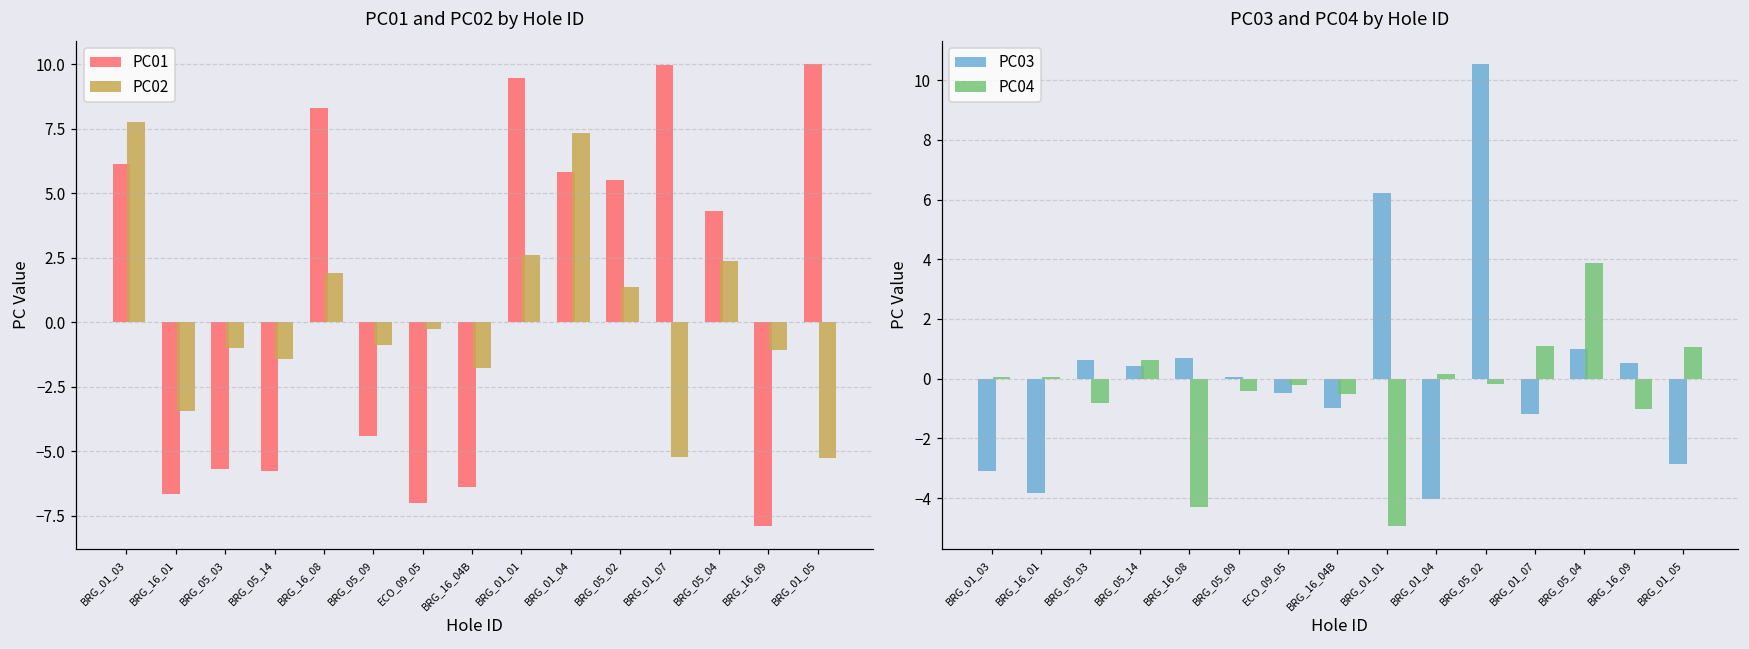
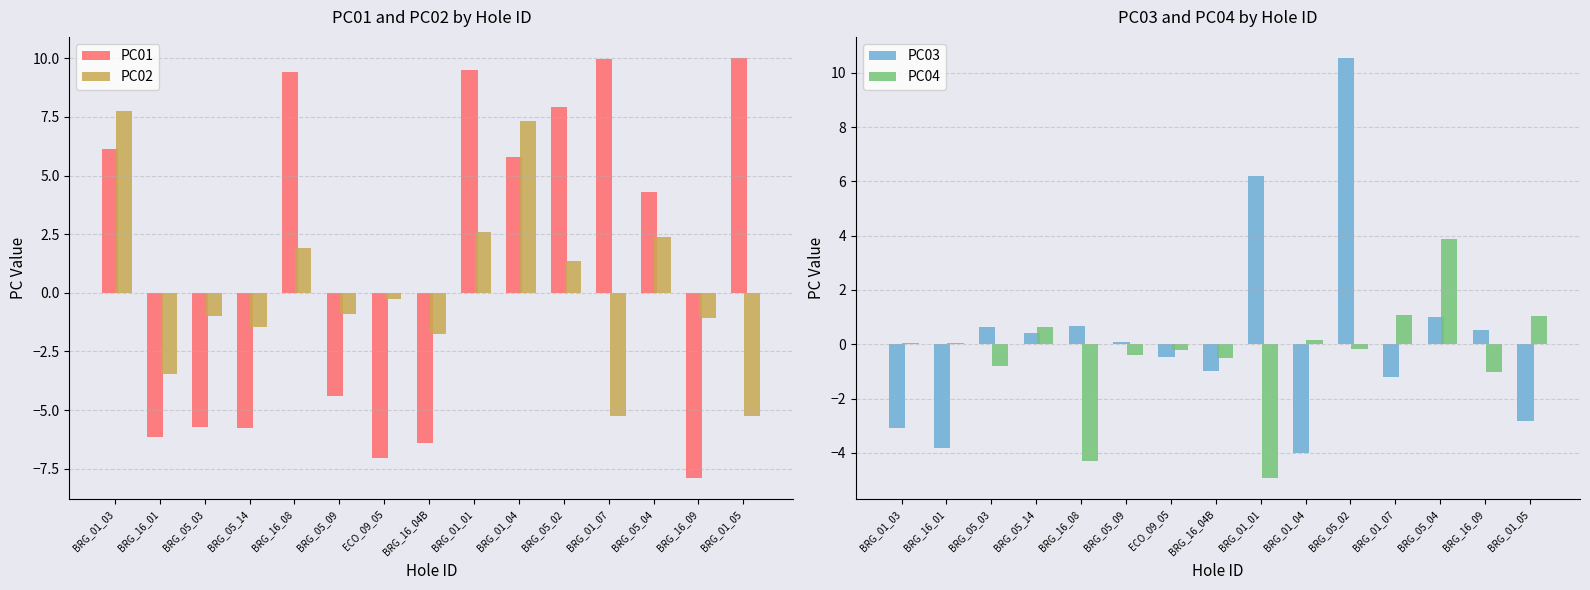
  {
    "PC01 and PC02 by Hole ID": {
      "PC01": {
        "BRG_01_03": 6.1,
-       "BRG_16_01": -6.7,
+       "BRG_16_01": -6.2,
        "BRG_05_03": -5.7,
        "BRG_05_14": -5.8,
-       "BRG_16_08": 8.3,
+       "BRG_16_08": 9.4,
        "BRG_05_09": -4.4,
        "ECO_09_05": -7.0,
        "BRG_16_04B": -6.4,
        "BRG_01_01": 9.5,
        "BRG_01_04": 5.8,
-       "BRG_05_02": 5.5,
+       "BRG_05_02": 7.9,
        "BRG_01_07": 10.0,
        "BRG_05_04": 4.3,
        "BRG_16_09": -7.9,
        "BRG_01_05": 10.0
      },
      "PC02": {
        "BRG_01_03": 7.8,
        "BRG_16_01": -3.5,
        "BRG_05_03": -1.0,
        "BRG_05_14": -1.5,
        "BRG_16_08": 1.9,
        "BRG_05_09": -0.9,
        "ECO_09_05": -0.3,
        "BRG_16_04B": -1.8,
        "BRG_01_01": 2.6,
        "BRG_01_04": 7.3,
        "BRG_05_02": 1.3,
        "BRG_01_07": -5.2,
        "BRG_05_04": 2.4,
        "BRG_16_09": -1.1,
        "BRG_01_05": -5.3
      }
    },
    "PC03 and PC04 by Hole ID": {
      "PC03": {
        "BRG_01_03": -3.1,
        "BRG_16_01": -3.8,
        "BRG_05_03": 0.6,
        "BRG_05_14": 0.4,
        "BRG_16_08": 0.7,
        "ECO_09_05": -0.5,
        "BRG_16_04B": -1.0,
        "BRG_01_01": 6.2,
        "BRG_01_04": -4.0,
        "BRG_05_02": 10.6,
        "BRG_01_07": -1.2,
        "BRG_05_04": 1.0,
        "BRG_16_09": 0.5,
        "BRG_01_05": -2.8
      },
      "PC04": {
        "BRG_05_03": -0.8,
        "BRG_05_14": 0.6,
        "BRG_16_08": -4.3,
        "BRG_05_09": -0.4,
        "ECO_09_05": -0.2,
        "BRG_16_04B": -0.5,
        "BRG_01_01": -4.9,
        "BRG_01_04": 0.2,
        "BRG_05_02": -0.2,
        "BRG_01_07": 1.1,
        "BRG_05_04": 3.9,
        "BRG_16_09": -1.0,
        "BRG_01_05": 1.1
      }
    }
  }
